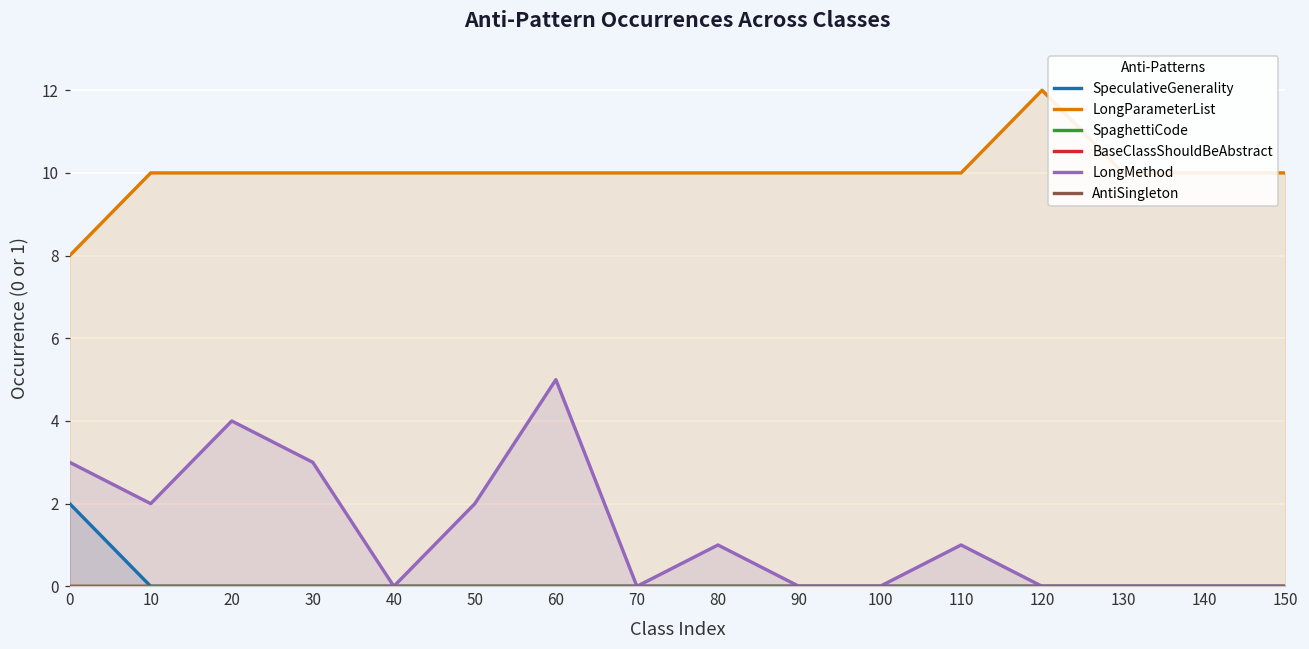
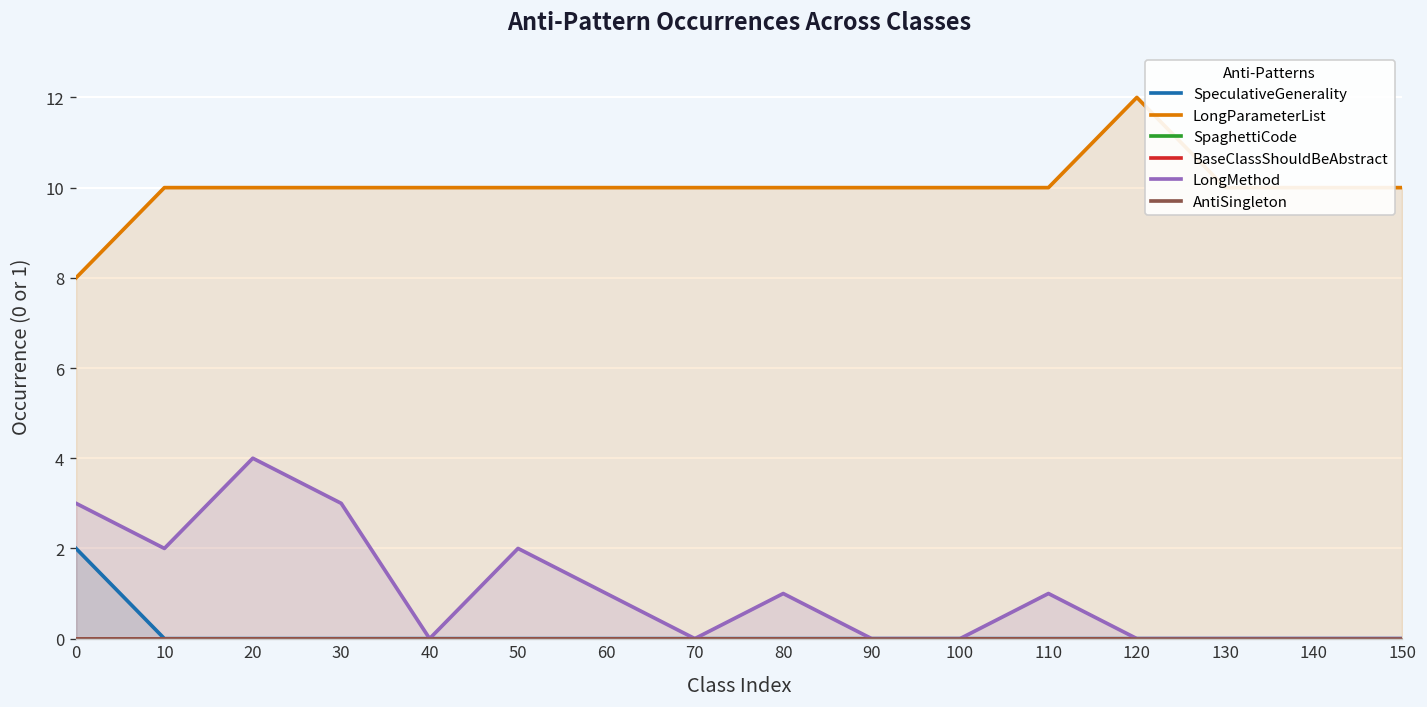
  {
    "SpeculativeGenerality": {
      "0": 2
    },
    "LongParameterList": {
      "0": 8,
      "10": 10,
      "20": 10,
      "30": 10,
      "40": 10,
      "50": 10,
      "60": 10,
      "70": 10,
      "80": 10,
      "90": 10,
      "100": 10,
      "110": 10,
      "120": 12,
      "150": 10
    },
    "AntiSingleton": {
      "0": 0
    },
    "LongMethod": {
      "0": 3,
      "10": 2,
      "20": 4,
      "30": 3,
      "50": 2,
-     "60": 5,
+     "60": 1,
      "80": 1,
      "110": 1
    }
  }
